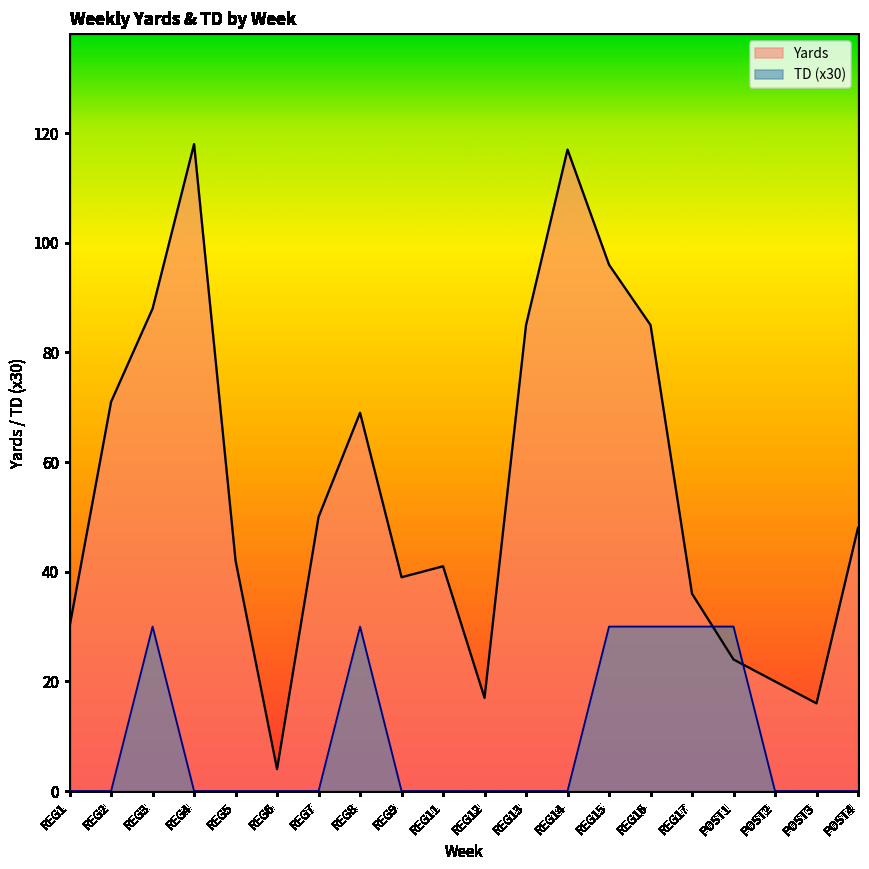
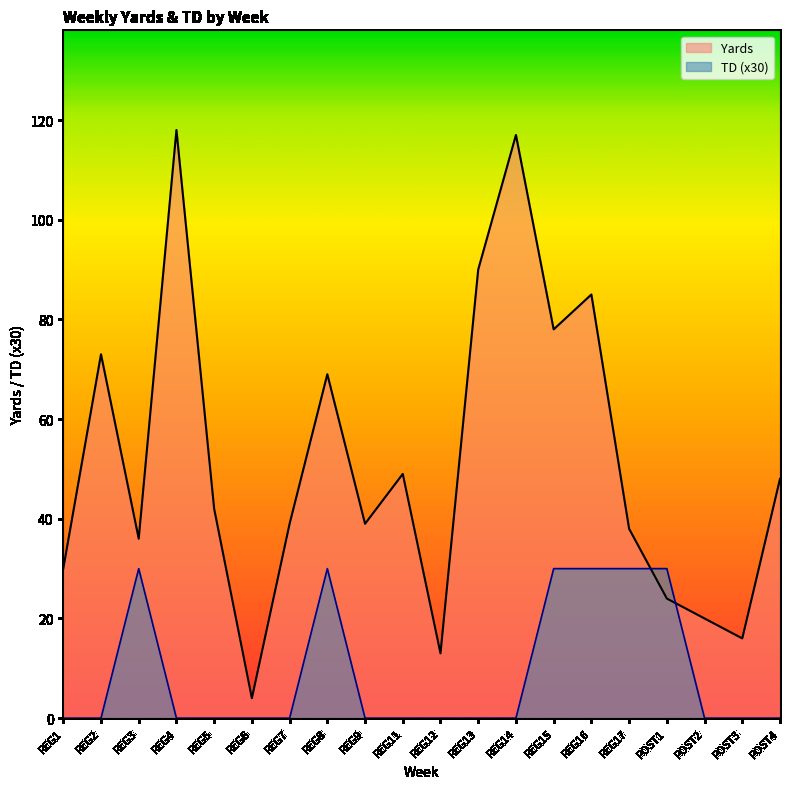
  {
    "Yards": {
      "REG1": 30,
-     "REG2": 71,
-     "REG3": 88,
+     "REG2": 73,
+     "REG3": 36,
      "REG4": 118,
      "REG5": 42,
      "REG6": 4,
-     "REG7": 50,
+     "REG7": 39,
      "REG8": 69,
      "REG9": 39,
-     "REG11": 41,
-     "REG12": 17,
-     "REG13": 85,
+     "REG11": 49,
+     "REG12": 13,
+     "REG13": 90,
      "REG14": 117,
-     "REG15": 96,
+     "REG15": 78,
      "REG16": 85,
-     "REG17": 36,
+     "REG17": 38,
      "POST1": 24,
      "POST2": 20,
      "POST3": 16,
      "POST4": 48
    },
    "TD (x30)": {
      "REG1": 0,
      "REG2": 0,
      "REG3": 30,
      "REG4": 0,
      "REG5": 0,
      "REG6": 0,
      "REG7": 0,
      "REG8": 30,
      "REG9": 0,
      "REG11": 0,
      "REG12": 0,
      "REG13": 0,
      "REG14": 0,
      "REG15": 30,
      "REG16": 30,
      "REG17": 30,
      "POST1": 30,
      "POST2": 0,
      "POST3": 0,
      "POST4": 0
    }
  }
